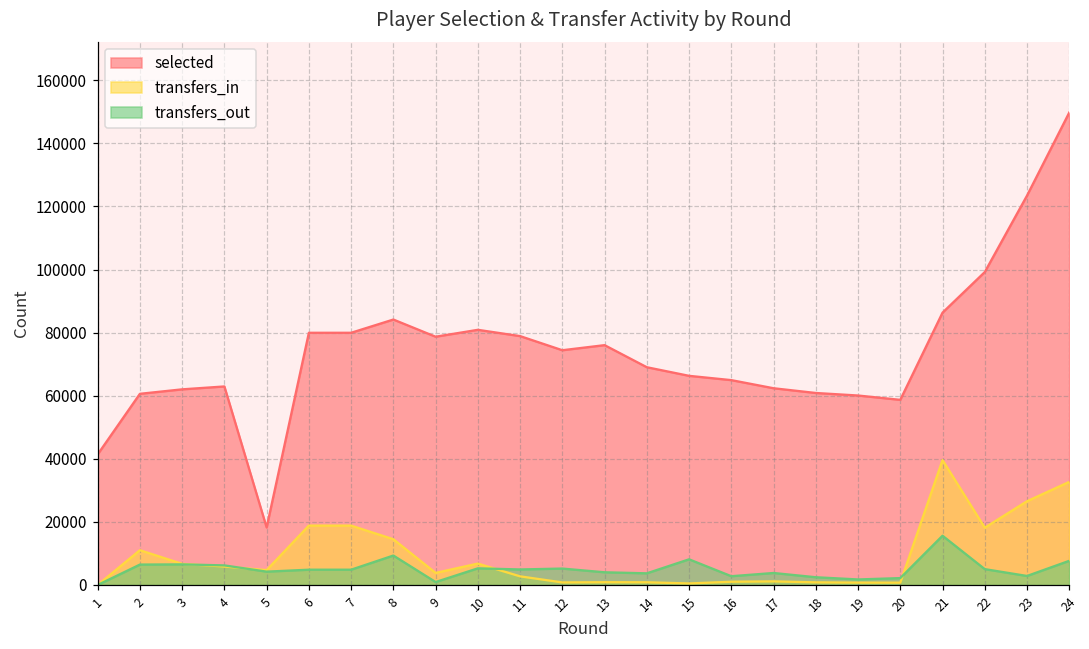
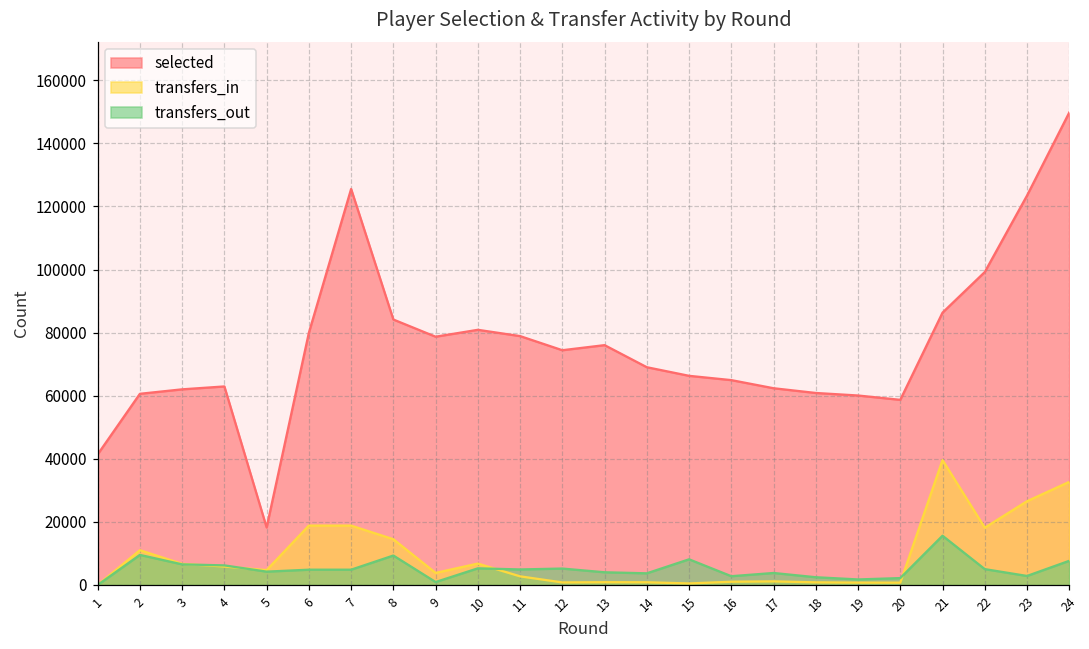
  {
    "selected": {
      "1": 41000,
      "2": 61000,
      "3": 62000,
      "4": 63000,
      "5": 18000,
      "6": 80000,
-     "7": 80000,
+     "7": 126000,
      "8": 84000,
      "9": 79000,
      "10": 81000,
      "11": 79000,
      "12": 74000,
      "13": 76000,
      "14": 69000,
      "15": 66000,
      "16": 65000,
      "17": 62000,
      "18": 61000,
      "19": 60000,
      "20": 59000,
      "21": 86000,
      "22": 99000,
      "23": 123000,
      "24": 150000
    },
    "transfers_in": {
      "2": 11000,
      "6": 19000,
      "7": 19000,
      "8": 15000,
      "9": 4000,
      "10": 7000,
      "11": 3000,
      "12": 1000,
      "13": 1000,
      "14": 1000,
      "15": 0,
      "16": 1000,
      "17": 1000,
      "18": 1000,
      "19": 1000,
      "20": 1000,
      "21": 40000,
      "22": 18000,
      "23": 27000,
      "24": 33000
    },
    "transfers_out": {
-     "2": 6000,
+     "2": 10000,
      "6": 5000,
      "7": 5000,
      "8": 9000,
      "9": 1000,
      "10": 5000,
      "11": 5000,
      "12": 5000,
      "13": 4000,
      "14": 4000,
      "15": 8000,
      "16": 3000,
      "17": 4000,
      "18": 2000,
      "19": 2000,
      "20": 2000,
      "21": 16000,
      "22": 5000,
      "23": 3000,
      "24": 8000
    }
  }
